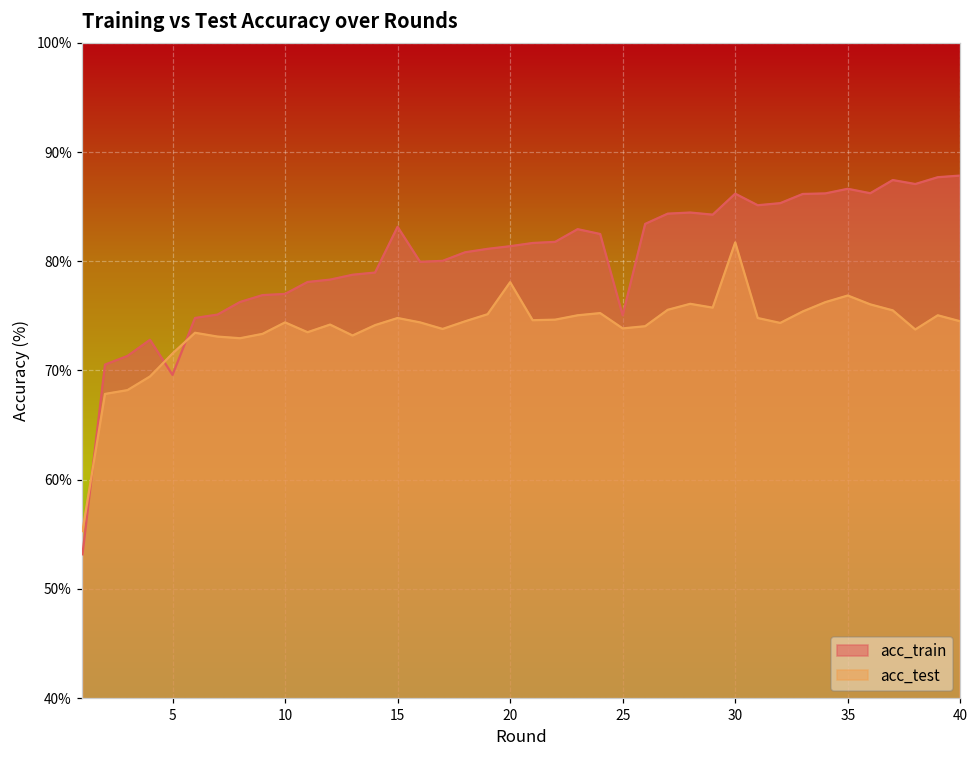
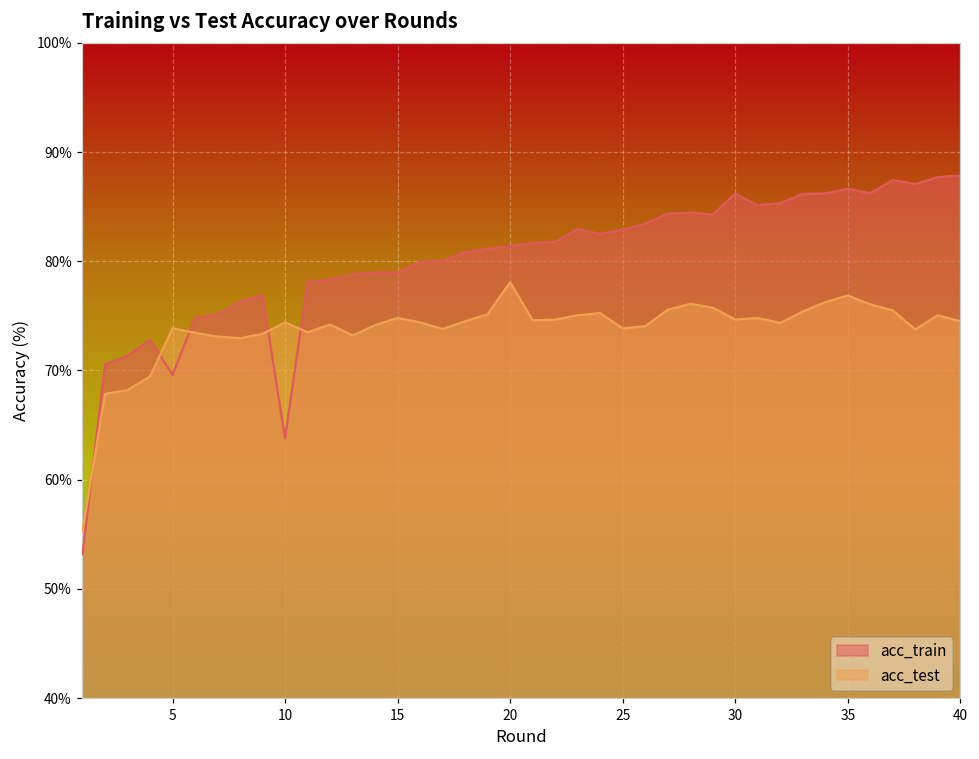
  {
    "acc_train": {
      "5": "70%",
-     "10": "77%",
-     "15": "83%",
+     "10": "64%",
+     "15": "79%",
      "20": "81%",
-     "25": "75%",
+     "25": "83%",
      "30": "86%",
      "35": "87%",
      "40": "88%"
    },
    "acc_test": {
-     "5": "72%",
+     "5": "74%",
      "10": "74%",
      "15": "75%",
      "20": "78%",
      "25": "74%",
-     "30": "82%",
+     "30": "75%",
      "35": "77%",
      "40": "75%"
    }
  }
